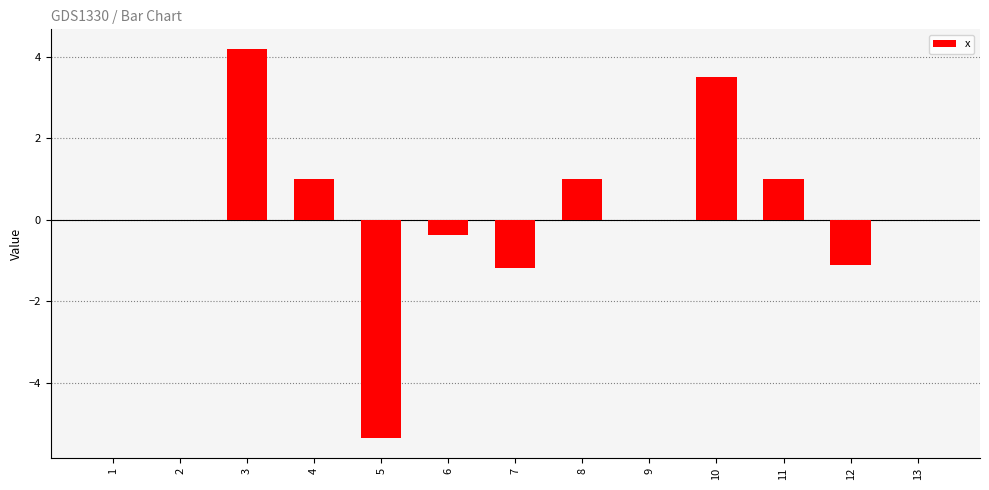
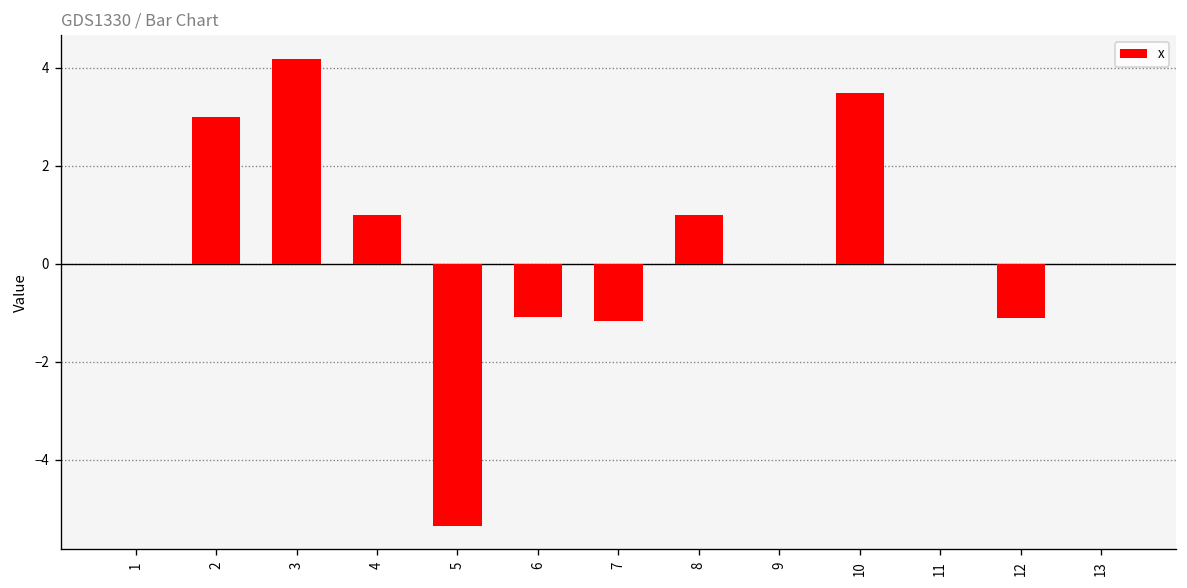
  {
    "1": 0.0,
-   "2": 0,
+   "2": 3,
    "3": 4.2,
    "4": 1.0,
    "5": -5.4,
-   "6": -0.4,
+   "6": -1.1,
    "7": -1.2,
    "8": 1.0,
    "9": 0.0,
    "10": 3.5,
-   "11": 1,
+   "11": 0,
    "12": -1.1,
    "13": 0.0
  }
